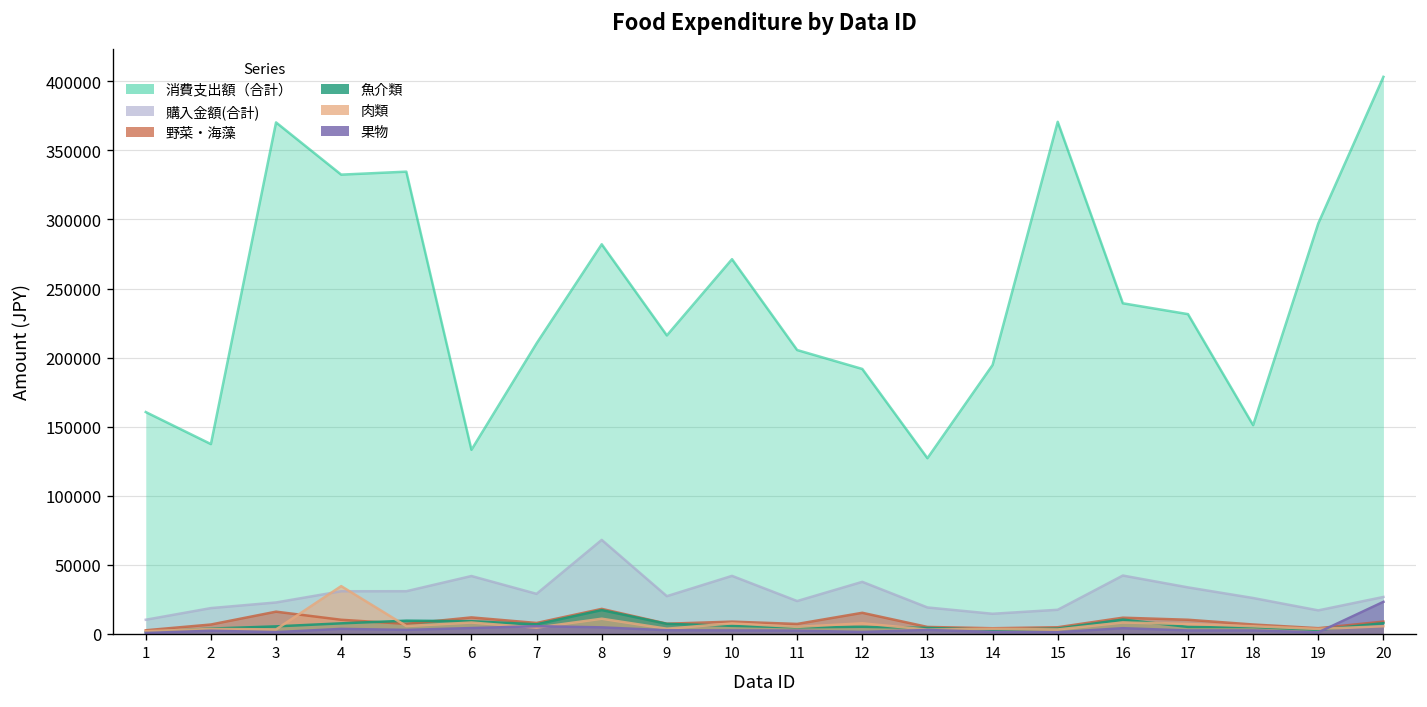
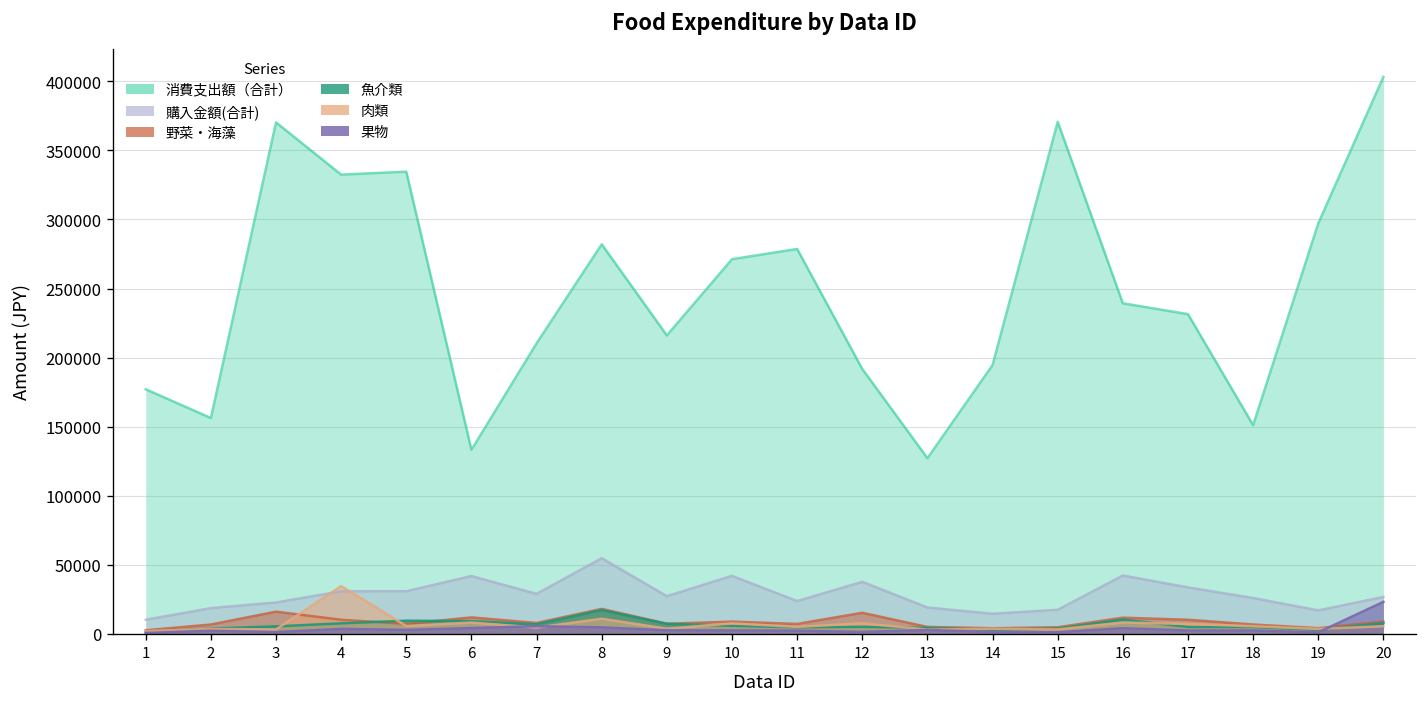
  {
    "消費支出額（合計）": {
-     "1": 161000,
-     "2": 137000,
+     "1": 177000,
+     "2": 156000,
      "3": 370000,
      "4": 332000,
      "5": 335000,
      "6": 133000,
      "7": 210000,
      "8": 282000,
      "9": 216000,
      "10": 271000,
-     "11": 206000,
+     "11": 279000,
      "12": 192000,
      "13": 127000,
      "14": 195000,
      "15": 371000,
      "16": 239000,
      "17": 231000,
      "18": 151000,
      "19": 297000,
      "20": 403000
    },
    "購入金額(合計)": {
      "1": 10000,
      "2": 19000,
      "3": 23000,
      "4": 31000,
      "5": 31000,
      "6": 42000,
      "7": 29000,
-     "8": 68000,
+     "8": 55000,
      "9": 27000,
      "10": 42000,
      "11": 24000,
      "12": 38000,
      "13": 19000,
      "14": 15000,
      "15": 18000,
      "16": 42000,
      "17": 34000,
      "18": 26000,
      "19": 17000,
      "20": 27000
    },
    "野菜・海藻": {
      "2": 7000,
      "3": 16000,
      "4": 10000,
      "6": 12000,
      "12": 15000,
      "17": 10000
    },
    "魚介類": {
      "3": 6000,
      "4": 8000,
      "5": 10000,
      "12": 5000
    },
    "肉類": {
      "4": 35000,
      "8": 11000,
      "12": 8000
    },
    "果物": {
      "4": 4000,
      "5": 3000,
      "6": 4000,
      "8": 5000,
      "10": 3000,
      "11": 2000,
      "12": 1000,
      "16": 4000,
      "17": 3000,
      "18": 3000,
      "20": 23000
    }
  }
